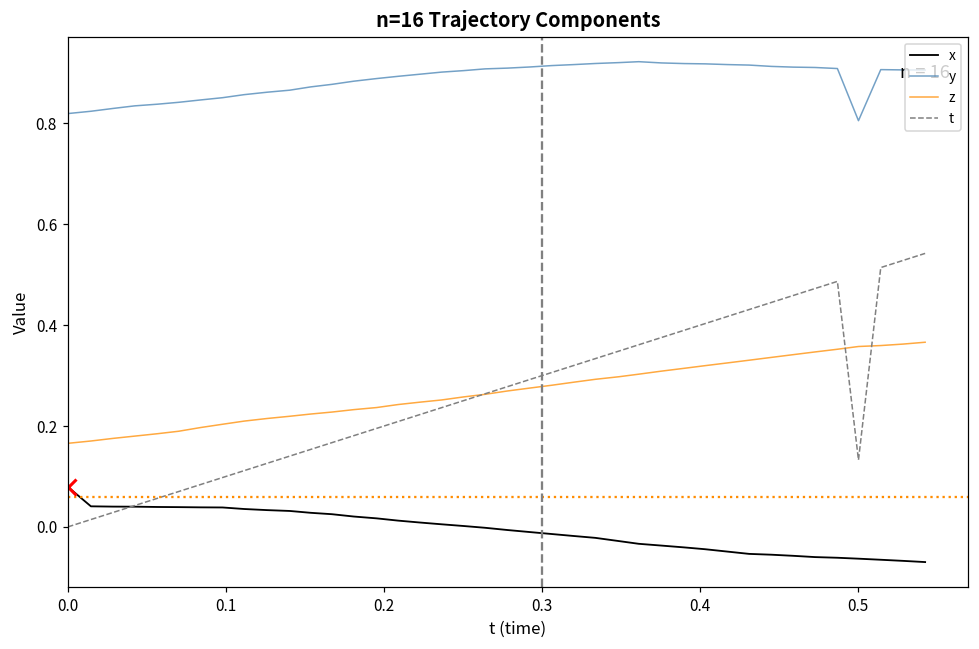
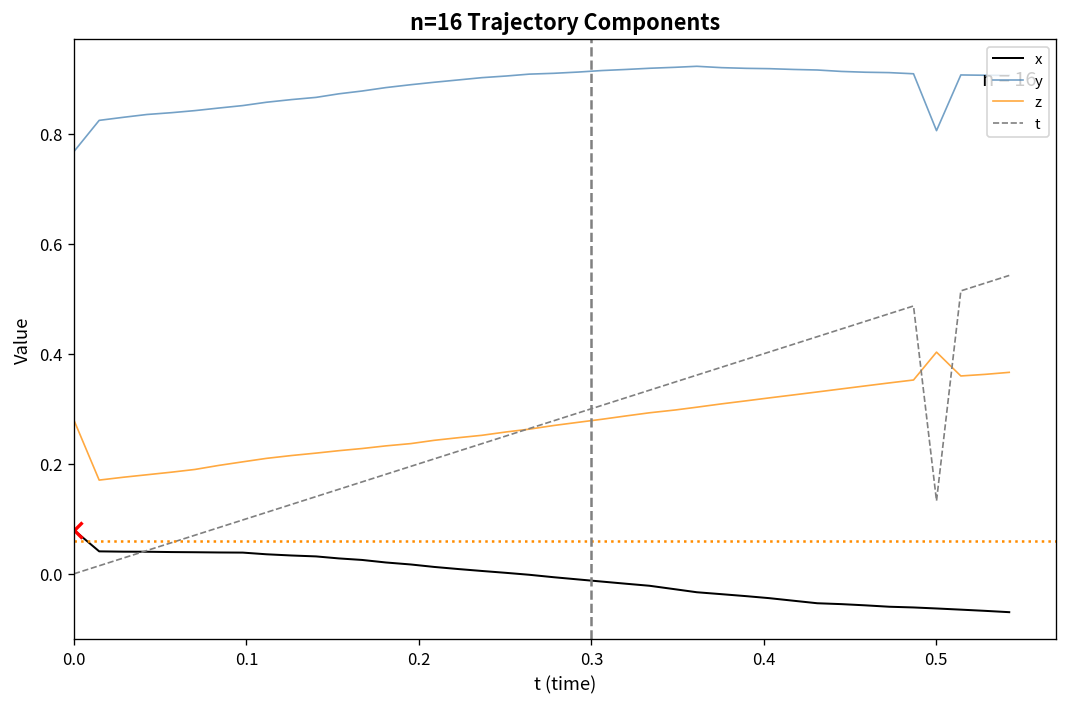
  {
    "x": {
      "0.5": -0.06
    },
    "y": {
-     "0.0": 0.82,
+     "0.0": 0.77,
      "0.5": 0.81
    },
    "z": {
-     "0.0": 0.17,
-     "0.5": 0.36
+     "0.0": 0.28,
+     "0.5": 0.40
    },
    "t": {
      "0.0": 0.00,
      "0.5": 0.13
    }
  }
